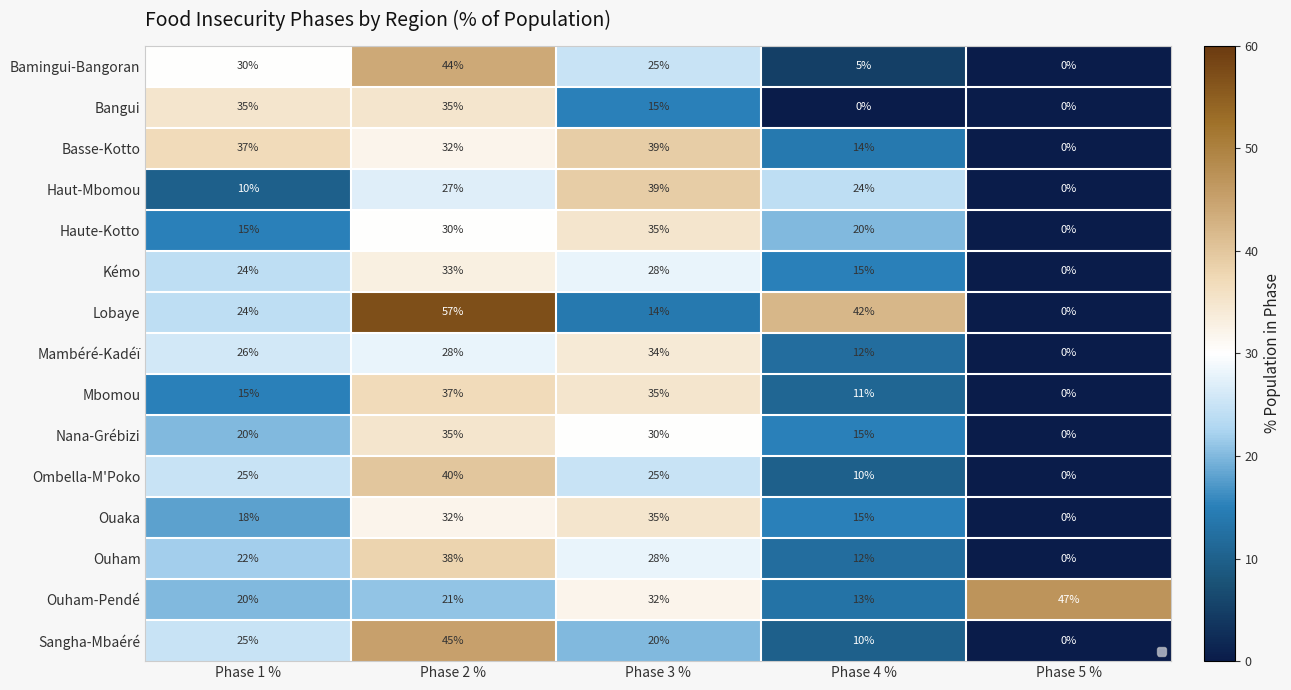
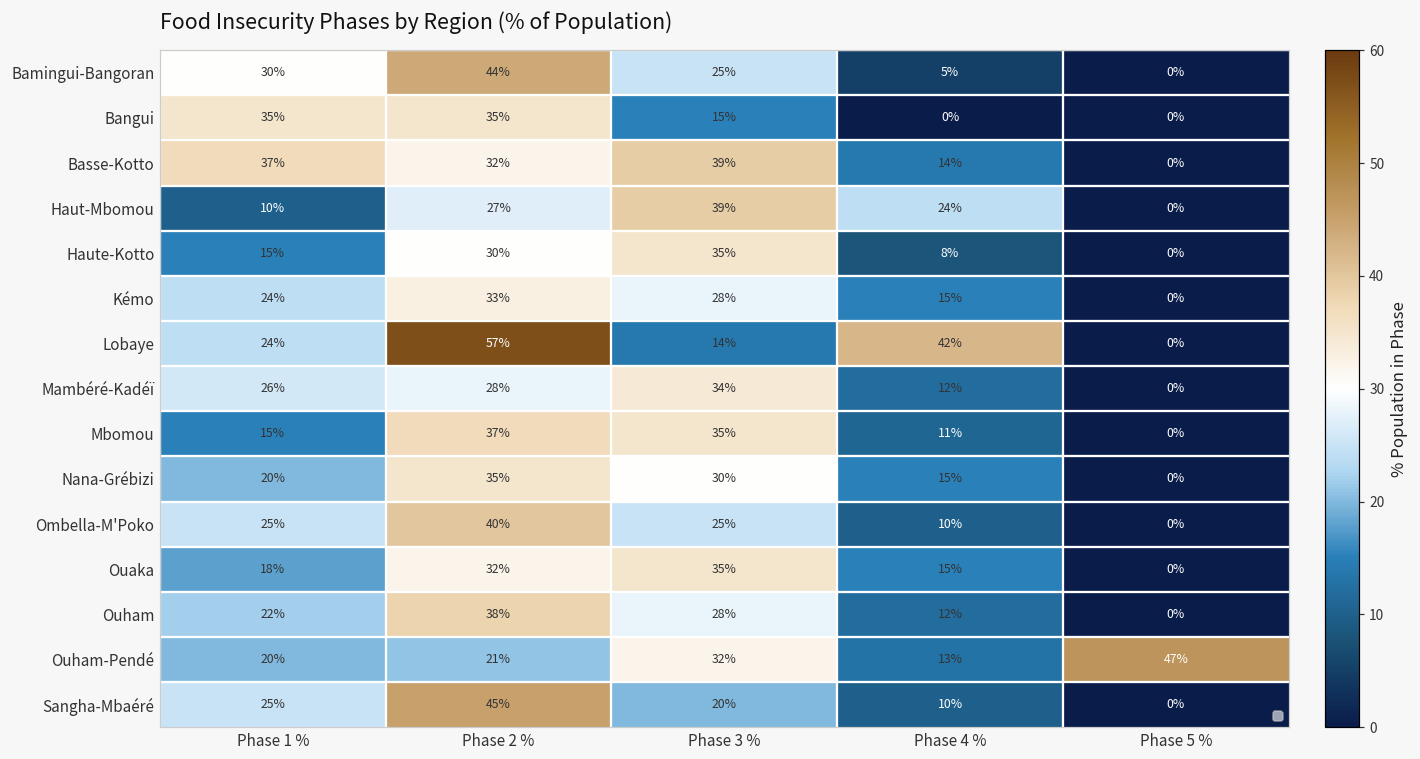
  {
    "Bamingui-Bangoran": {
      "Phase 1 %": "30%",
      "Phase 2 %": "44%",
      "Phase 3 %": "25%",
      "Phase 4 %": "5%",
      "Phase 5 %": "0%"
    },
    "Bangui": {
      "Phase 1 %": "35%",
      "Phase 2 %": "35%",
      "Phase 3 %": "15%",
      "Phase 4 %": "0%",
      "Phase 5 %": "0%"
    },
    "Basse-Kotto": {
      "Phase 1 %": "37%",
      "Phase 2 %": "32%",
      "Phase 3 %": "39%",
      "Phase 4 %": "14%",
      "Phase 5 %": "0%"
    },
    "Haut-Mbomou": {
      "Phase 1 %": "10%",
      "Phase 2 %": "27%",
      "Phase 3 %": "39%",
      "Phase 4 %": "24%",
      "Phase 5 %": "0%"
    },
    "Haute-Kotto": {
      "Phase 1 %": "15%",
      "Phase 2 %": "30%",
      "Phase 3 %": "35%",
-     "Phase 4 %": "20%",
+     "Phase 4 %": "8%",
      "Phase 5 %": "0%"
    },
    "Kémo": {
      "Phase 1 %": "24%",
      "Phase 2 %": "33%",
      "Phase 3 %": "28%",
      "Phase 4 %": "15%",
      "Phase 5 %": "0%"
    },
    "Lobaye": {
      "Phase 1 %": "24%",
      "Phase 2 %": "57%",
      "Phase 3 %": "14%",
      "Phase 4 %": "42%",
      "Phase 5 %": "0%"
    },
    "Mambéré-Kadéï": {
      "Phase 1 %": "26%",
      "Phase 2 %": "28%",
      "Phase 3 %": "34%",
      "Phase 4 %": "12%",
      "Phase 5 %": "0%"
    },
    "Mbomou": {
      "Phase 1 %": "15%",
      "Phase 2 %": "37%",
      "Phase 3 %": "35%",
      "Phase 4 %": "11%",
      "Phase 5 %": "0%"
    },
    "Nana-Grébizi": {
      "Phase 1 %": "20%",
      "Phase 2 %": "35%",
      "Phase 3 %": "30%",
      "Phase 4 %": "15%",
      "Phase 5 %": "0%"
    },
    "Ombella-M'Poko": {
      "Phase 1 %": "25%",
      "Phase 2 %": "40%",
      "Phase 3 %": "25%",
      "Phase 4 %": "10%",
      "Phase 5 %": "0%"
    },
    "Ouaka": {
      "Phase 1 %": "18%",
      "Phase 2 %": "32%",
      "Phase 3 %": "35%",
      "Phase 4 %": "15%",
      "Phase 5 %": "0%"
    },
    "Ouham": {
      "Phase 1 %": "22%",
      "Phase 2 %": "38%",
      "Phase 3 %": "28%",
      "Phase 4 %": "12%",
      "Phase 5 %": "0%"
    },
    "Ouham-Pendé": {
      "Phase 1 %": "20%",
      "Phase 2 %": "21%",
      "Phase 3 %": "32%",
      "Phase 4 %": "13%",
      "Phase 5 %": "47%"
    },
    "Sangha-Mbaéré": {
      "Phase 1 %": "25%",
      "Phase 2 %": "45%",
      "Phase 3 %": "20%",
      "Phase 4 %": "10%",
      "Phase 5 %": "0%"
    }
  }
